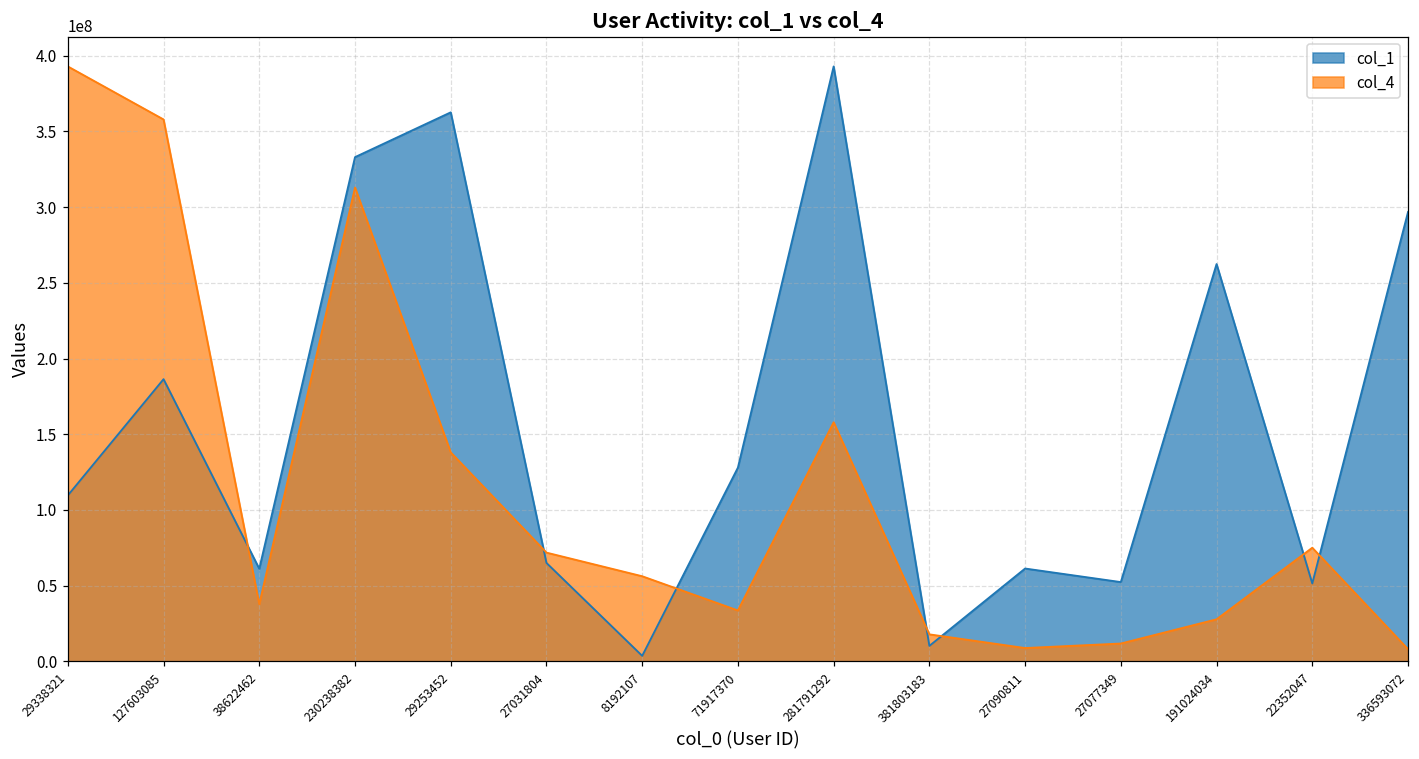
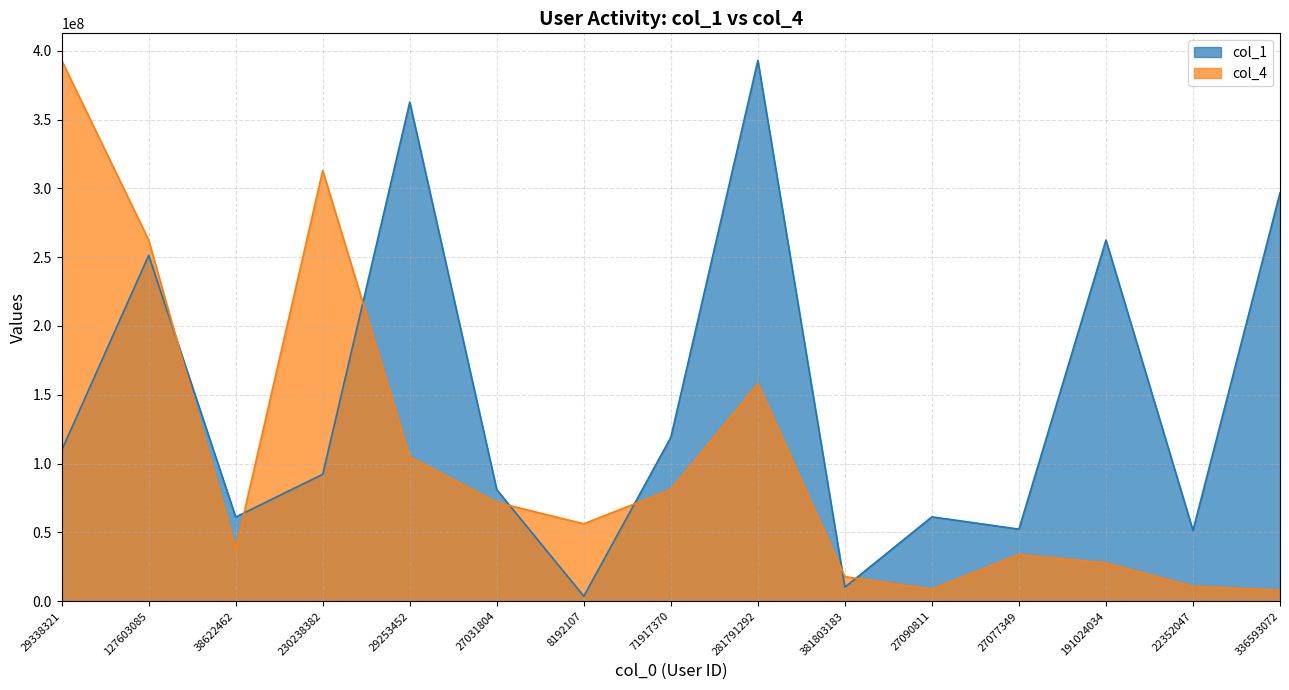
  {
    "col_1": {
      "29338321": 110000000,
-     "127603085": 186000000,
+     "127603085": 251000000,
      "38622462": 61000000,
-     "230238382": 333000000,
+     "230238382": 92000000,
      "29253452": 363000000,
-     "27031804": 65000000,
+     "27031804": 81000000,
      "8192107": 4000000,
-     "71917370": 128000000,
+     "71917370": 119000000,
      "281791292": 393000000,
      "381803183": 10000000,
      "27090811": 61000000,
      "27077349": 52000000,
      "191024034": 262000000,
      "22352047": 51000000,
      "336593072": 297000000
    },
    "col_4": {
      "29338321": 393000000,
-     "127603085": 358000000,
+     "127603085": 262000000,
      "38622462": 38000000,
      "230238382": 313000000,
-     "29253452": 138000000,
+     "29253452": 105000000,
      "27031804": 72000000,
      "8192107": 56000000,
-     "71917370": 34000000,
+     "71917370": 81000000,
      "281791292": 158000000,
      "381803183": 18000000,
      "27090811": 9000000,
-     "27077349": 12000000,
+     "27077349": 34000000,
      "191024034": 28000000,
-     "22352047": 75000000,
+     "22352047": 11000000,
      "336593072": 8000000
    }
  }
